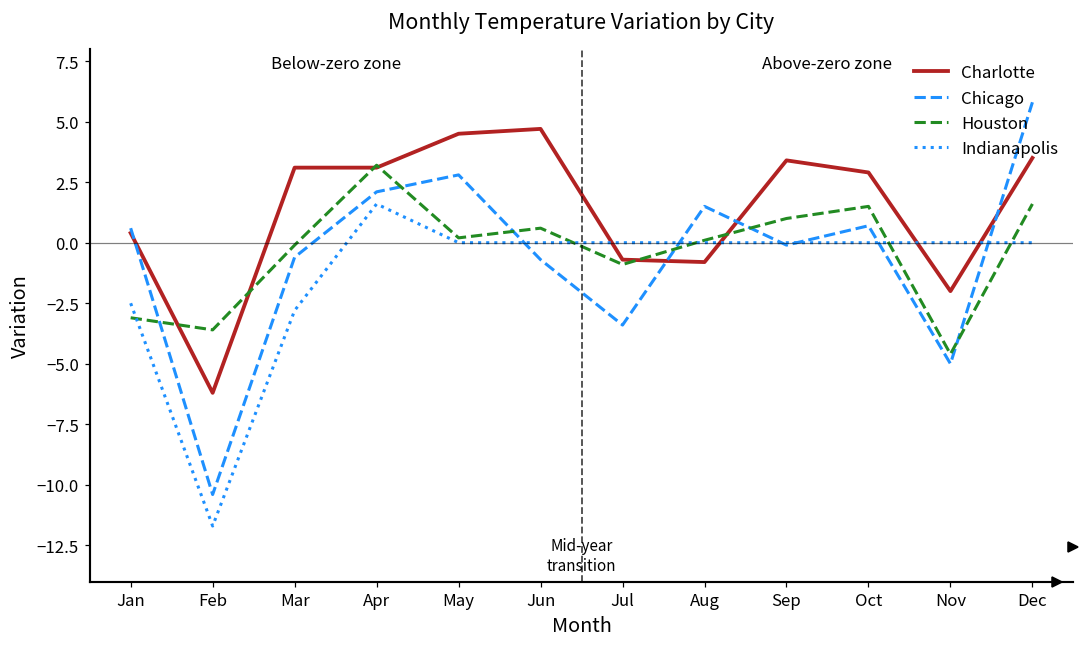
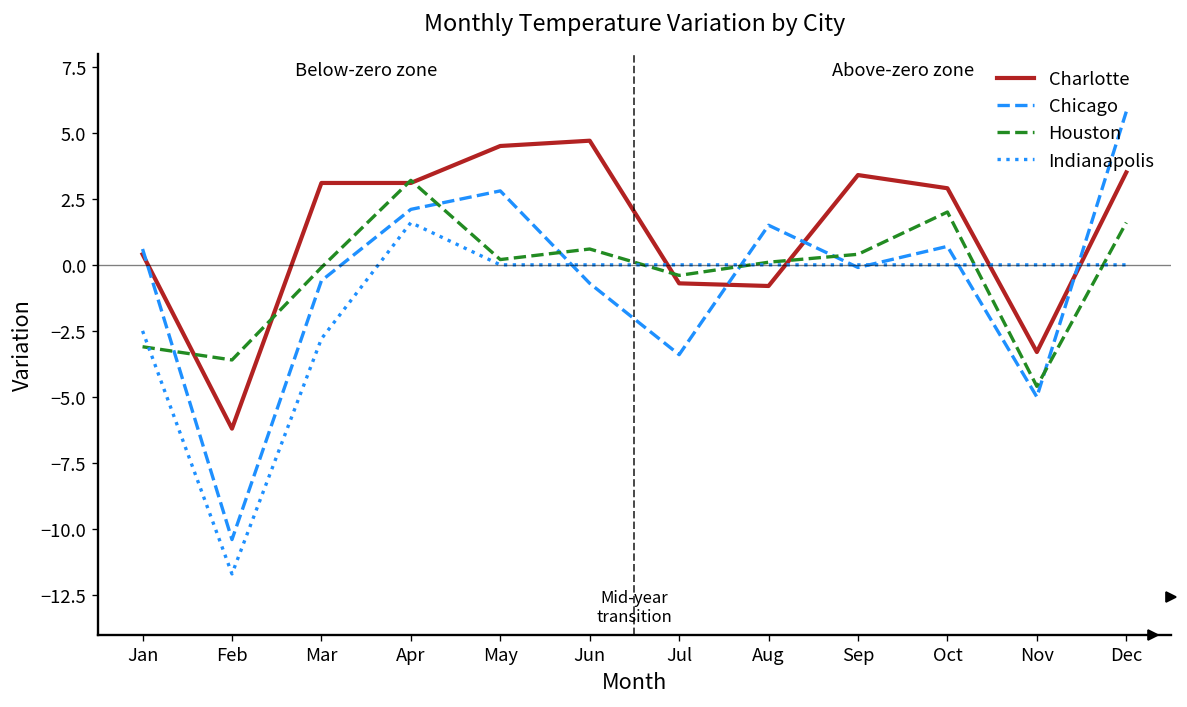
  {
    "Charlotte": {
      "Jan": 0.4,
      "Feb": -6.2,
      "Mar": 3.1,
      "May": 4.5,
      "Jun": 4.7,
      "Jul": -0.7,
      "Aug": -0.8,
      "Sep": 3.4,
      "Oct": 2.9,
-     "Nov": -2.0,
+     "Nov": -3.3,
      "Dec": 3.5
    },
    "Houston": {
      "Jan": -3.1,
      "Feb": -3.6,
      "Mar": -0.1,
      "May": 0.2,
      "Jun": 0.6,
-     "Jul": -0.9,
-     "Sep": 1.0,
-     "Oct": 1.5,
+     "Jul": -0.4,
+     "Sep": 0.4,
+     "Oct": 2.0,
      "Nov": -4.6,
      "Dec": 1.6
    }
  }
